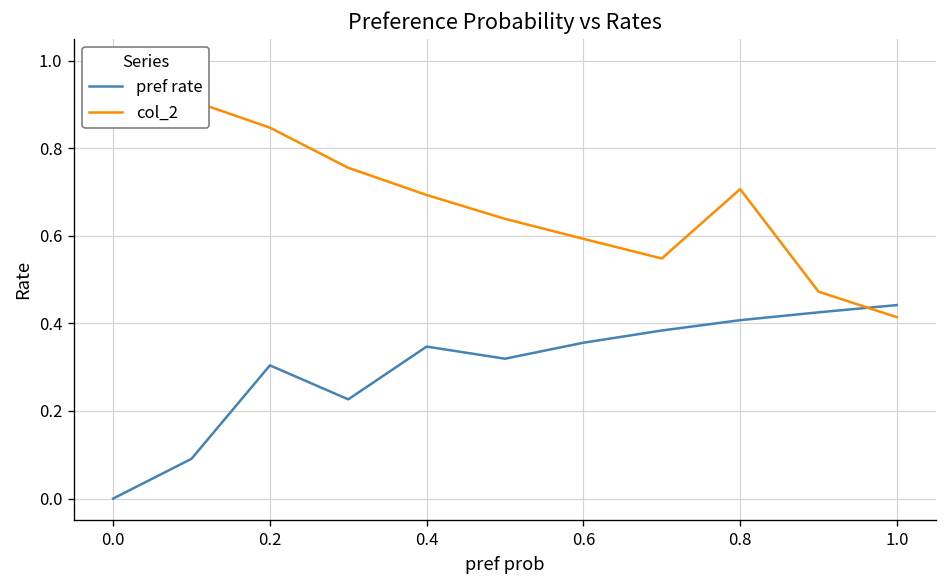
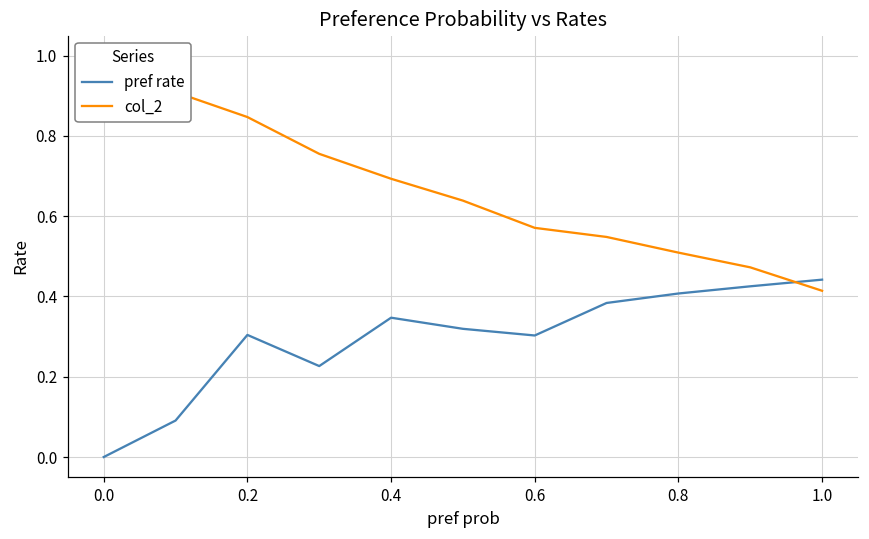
  {
    "pref rate": {
      "0.0": 0.00,
      "0.2": 0.30,
      "0.4": 0.35,
-     "0.6": 0.36,
+     "0.6": 0.30,
      "0.8": 0.41,
      "1.0": 0.44
    },
    "col_2": {
      "0.2": 0.85,
      "0.4": 0.69,
-     "0.6": 0.59,
-     "0.8": 0.71,
+     "0.6": 0.57,
+     "0.8": 0.51,
      "1.0": 0.41
    }
  }
